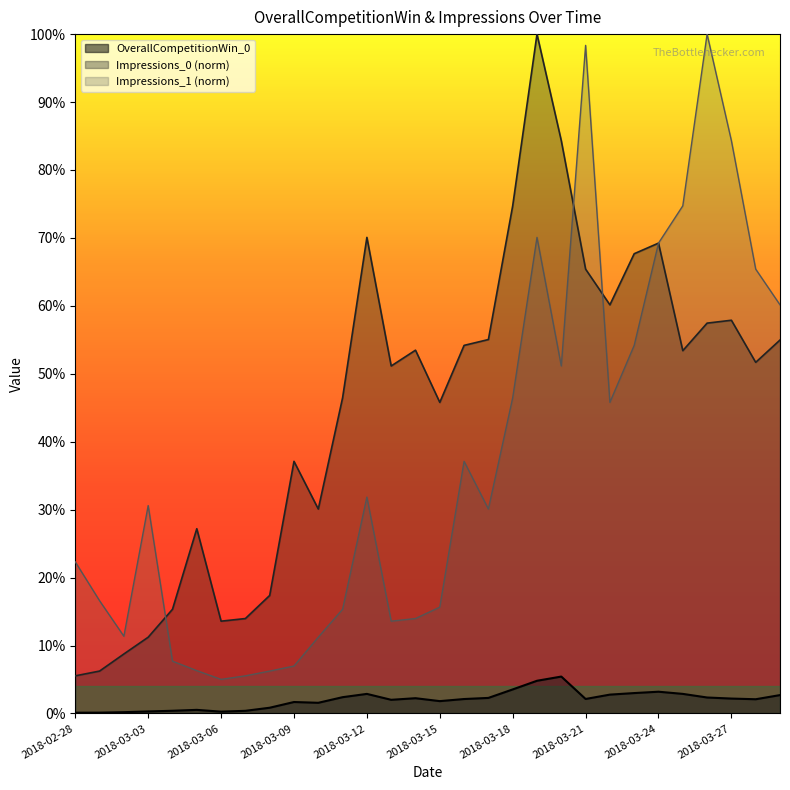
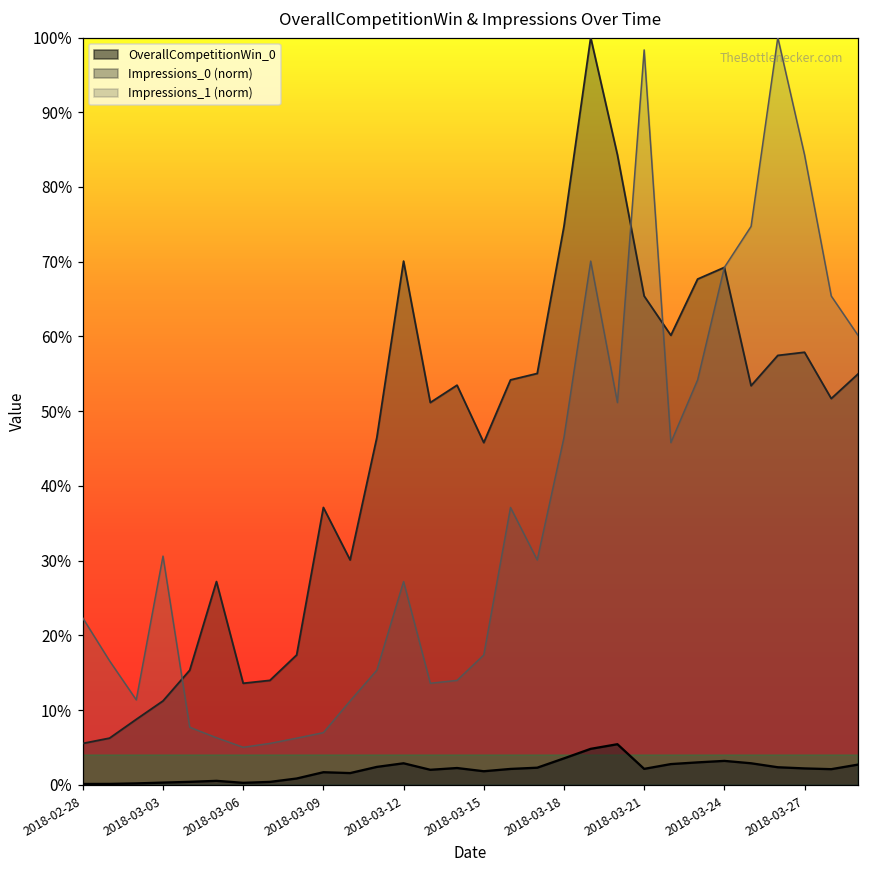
  {
    "Impressions_1 (norm)": {
      "2018-02-28": "22%",
      "2018-03-03": "31%",
      "2018-03-06": "5%",
      "2018-03-09": "7%",
-     "2018-03-12": "32%",
-     "2018-03-15": "16%",
+     "2018-03-12": "27%",
+     "2018-03-15": "17%",
      "2018-03-18": "46%",
      "2018-03-21": "98%",
      "2018-03-27": "84%"
    }
  }
